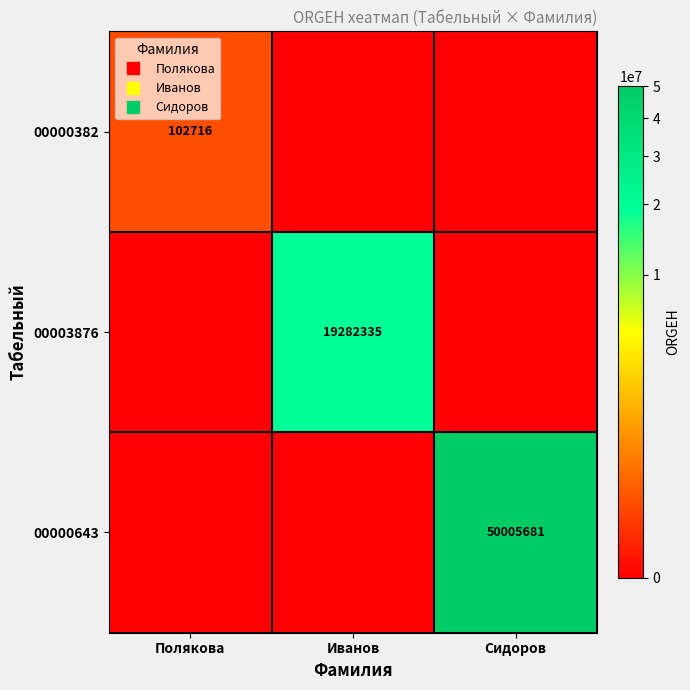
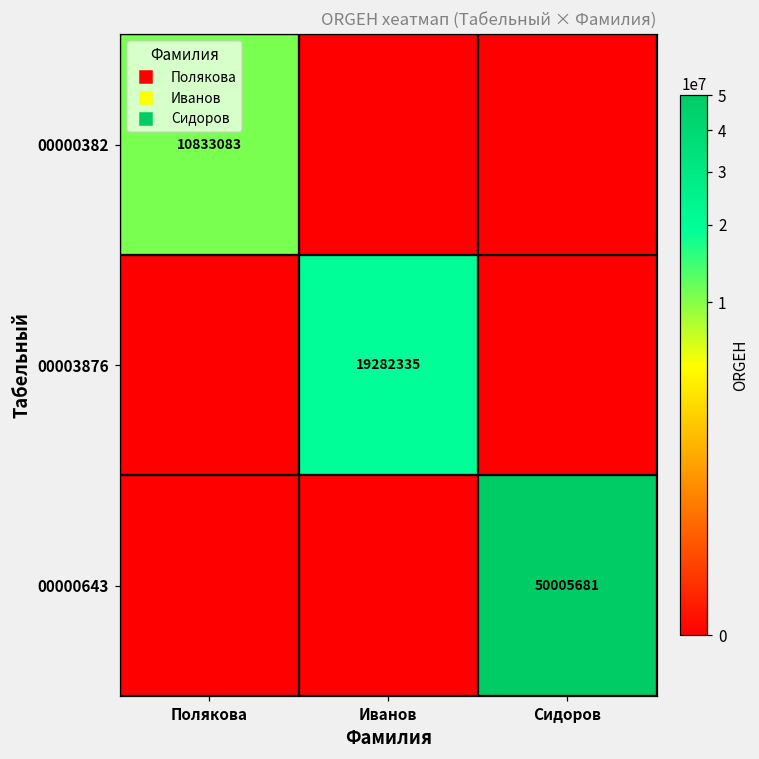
  {
    "00000382": {
-     "Полякова": 102716
+     "Полякова": 10833083
    },
    "00003876": {
      "Иванов": 19282335
    },
    "00000643": {
      "Сидоров": 50005681
    }
  }
